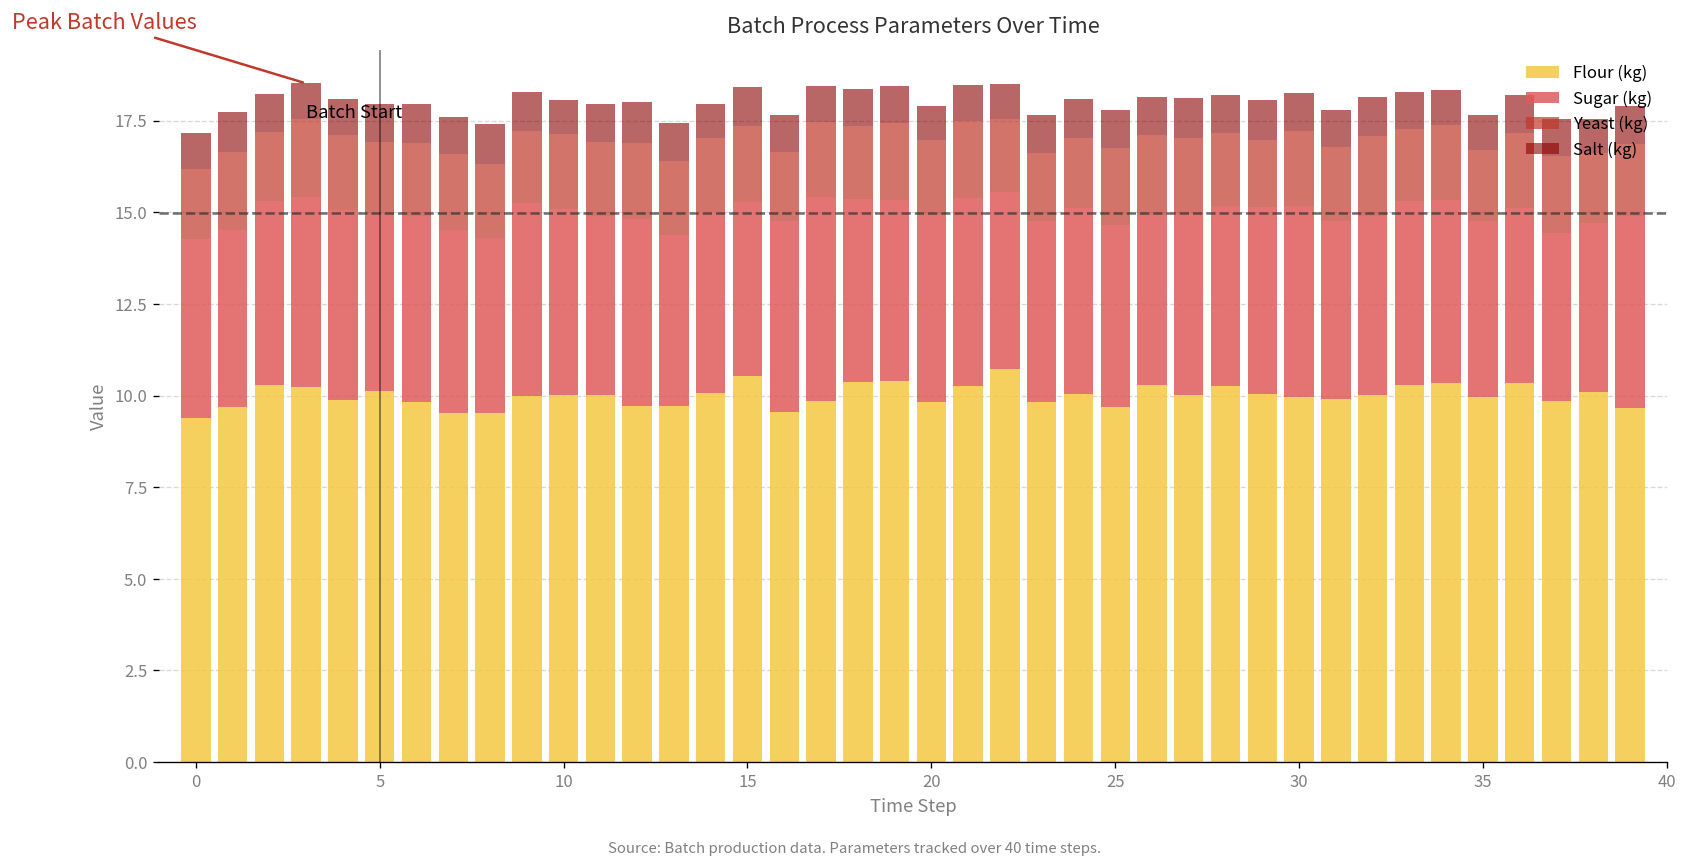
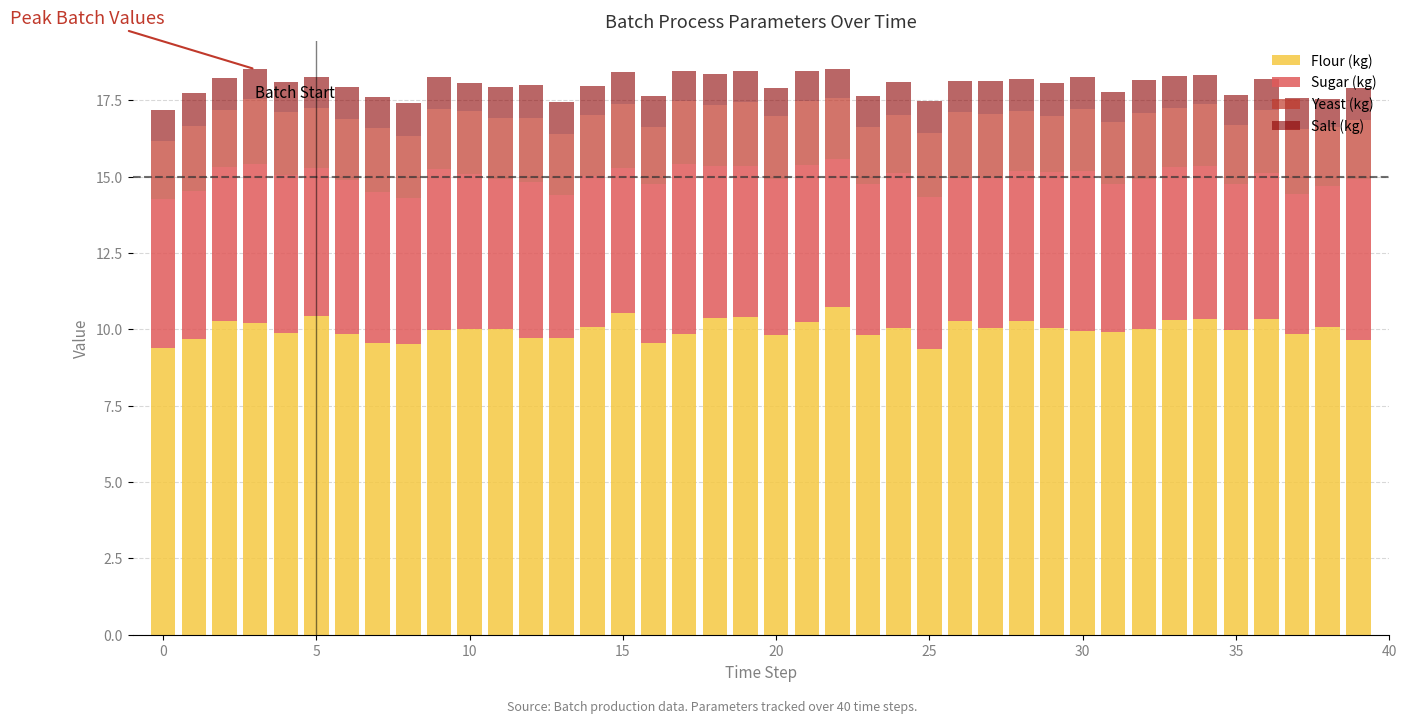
  {
    "Flour (kg)": {
      "0": 9.4,
-     "5": 10.1,
+     "5": 10.4,
      "10": 10.0,
      "15": 10.5,
      "20": 9.8,
-     "25": 9.7,
+     "25": 9.4,
      "30": 9.9,
      "35": 10.0
    }
  }
